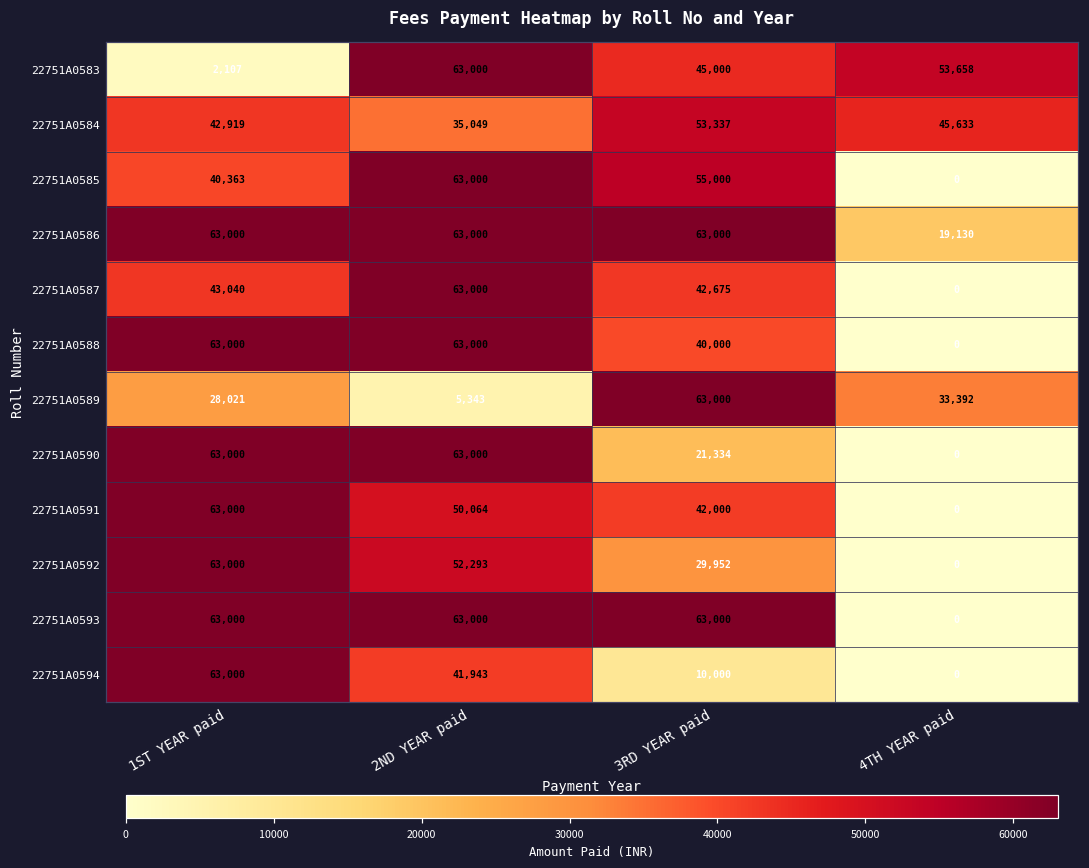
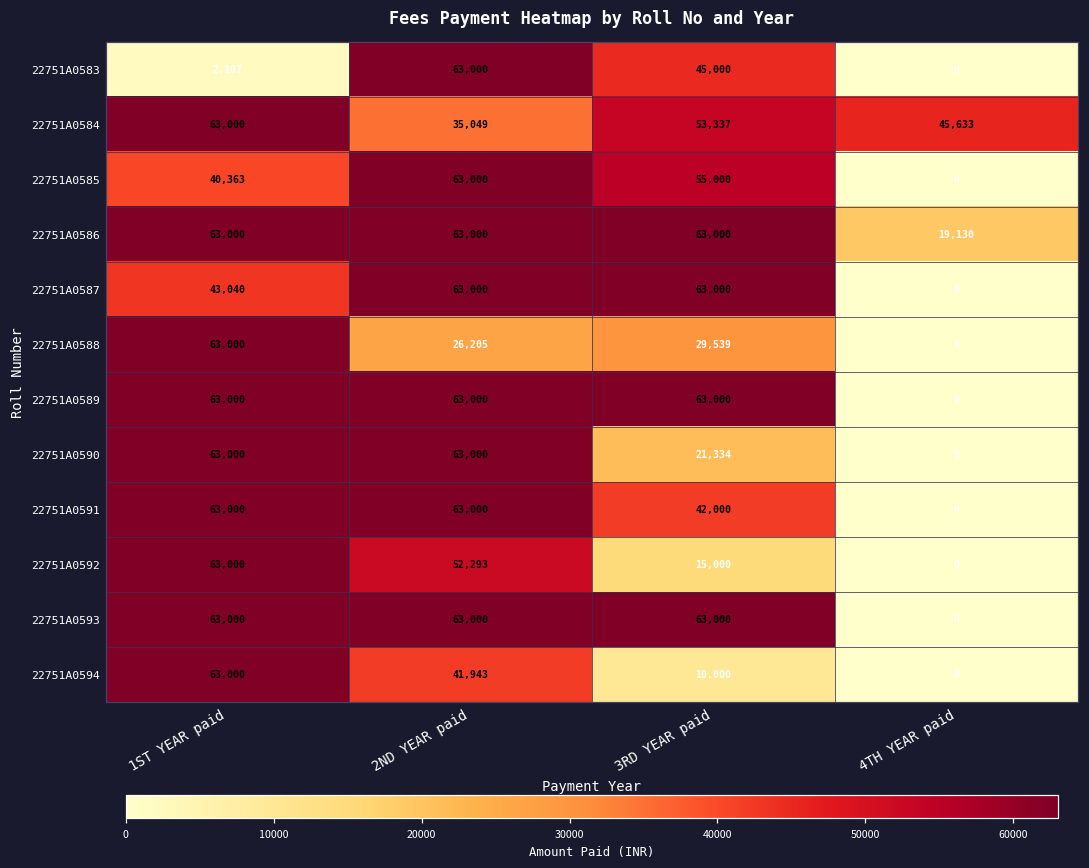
  {
    "22751A0583": {
      "1ST YEAR paid": "2,107",
      "2ND YEAR paid": "63,000",
      "3RD YEAR paid": "45,000",
-     "4TH YEAR paid": "53,658"
+     "4TH YEAR paid": "0"
    },
    "22751A0584": {
-     "1ST YEAR paid": "42,919",
+     "1ST YEAR paid": "63,000",
      "2ND YEAR paid": "35,049",
      "3RD YEAR paid": "53,337",
      "4TH YEAR paid": "45,633"
    },
    "22751A0585": {
      "1ST YEAR paid": "40,363",
      "2ND YEAR paid": "63,000",
      "3RD YEAR paid": "55,000",
      "4TH YEAR paid": "0"
    },
    "22751A0586": {
      "1ST YEAR paid": "63,000",
      "2ND YEAR paid": "63,000",
      "3RD YEAR paid": "63,000",
      "4TH YEAR paid": "19,130"
    },
    "22751A0587": {
      "1ST YEAR paid": "43,040",
      "2ND YEAR paid": "63,000",
-     "3RD YEAR paid": "42,675",
+     "3RD YEAR paid": "63,000",
      "4TH YEAR paid": "0"
    },
    "22751A0588": {
      "1ST YEAR paid": "63,000",
-     "2ND YEAR paid": "63,000",
-     "3RD YEAR paid": "40,000",
+     "2ND YEAR paid": "26,205",
+     "3RD YEAR paid": "29,539",
      "4TH YEAR paid": "0"
    },
    "22751A0589": {
-     "1ST YEAR paid": "28,021",
-     "2ND YEAR paid": "5,343",
+     "1ST YEAR paid": "63,000",
+     "2ND YEAR paid": "63,000",
      "3RD YEAR paid": "63,000",
-     "4TH YEAR paid": "33,392"
+     "4TH YEAR paid": "0"
    },
    "22751A0590": {
      "1ST YEAR paid": "63,000",
      "2ND YEAR paid": "63,000",
      "3RD YEAR paid": "21,334",
      "4TH YEAR paid": "0"
    },
    "22751A0591": {
      "1ST YEAR paid": "63,000",
-     "2ND YEAR paid": "50,064",
+     "2ND YEAR paid": "63,000",
      "3RD YEAR paid": "42,000",
      "4TH YEAR paid": "0"
    },
    "22751A0592": {
      "1ST YEAR paid": "63,000",
      "2ND YEAR paid": "52,293",
-     "3RD YEAR paid": "29,952",
+     "3RD YEAR paid": "15,000",
      "4TH YEAR paid": "0"
    },
    "22751A0593": {
      "1ST YEAR paid": "63,000",
      "2ND YEAR paid": "63,000",
      "3RD YEAR paid": "63,000",
      "4TH YEAR paid": "0"
    },
    "22751A0594": {
      "1ST YEAR paid": "63,000",
      "2ND YEAR paid": "41,943",
      "3RD YEAR paid": "10,000",
      "4TH YEAR paid": "0"
    }
  }
